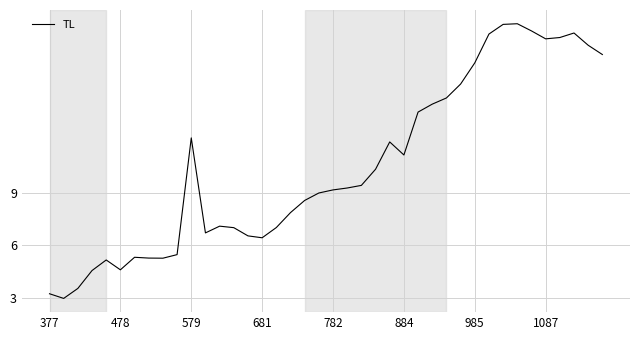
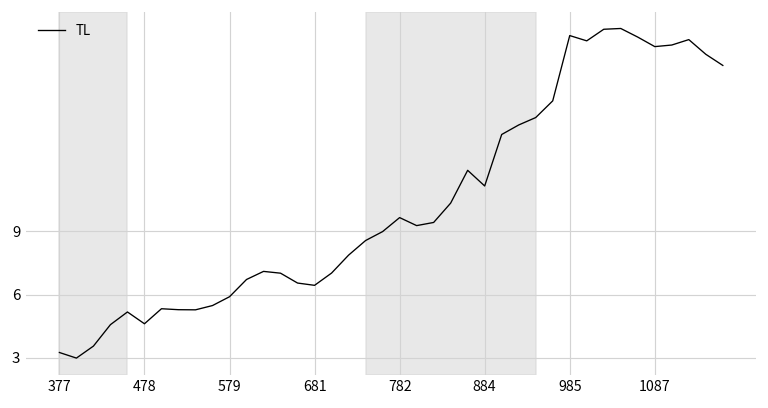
  {
    "377": 3.3,
    "478": 4.6,
-   "579": 12.1,
+   "579": 5.9,
    "681": 6.4,
-   "782": 9.2,
+   "782": 9.6,
    "884": 11.1,
-   "985": 16.4,
+   "985": 18.3,
    "1087": 17.7
  }
